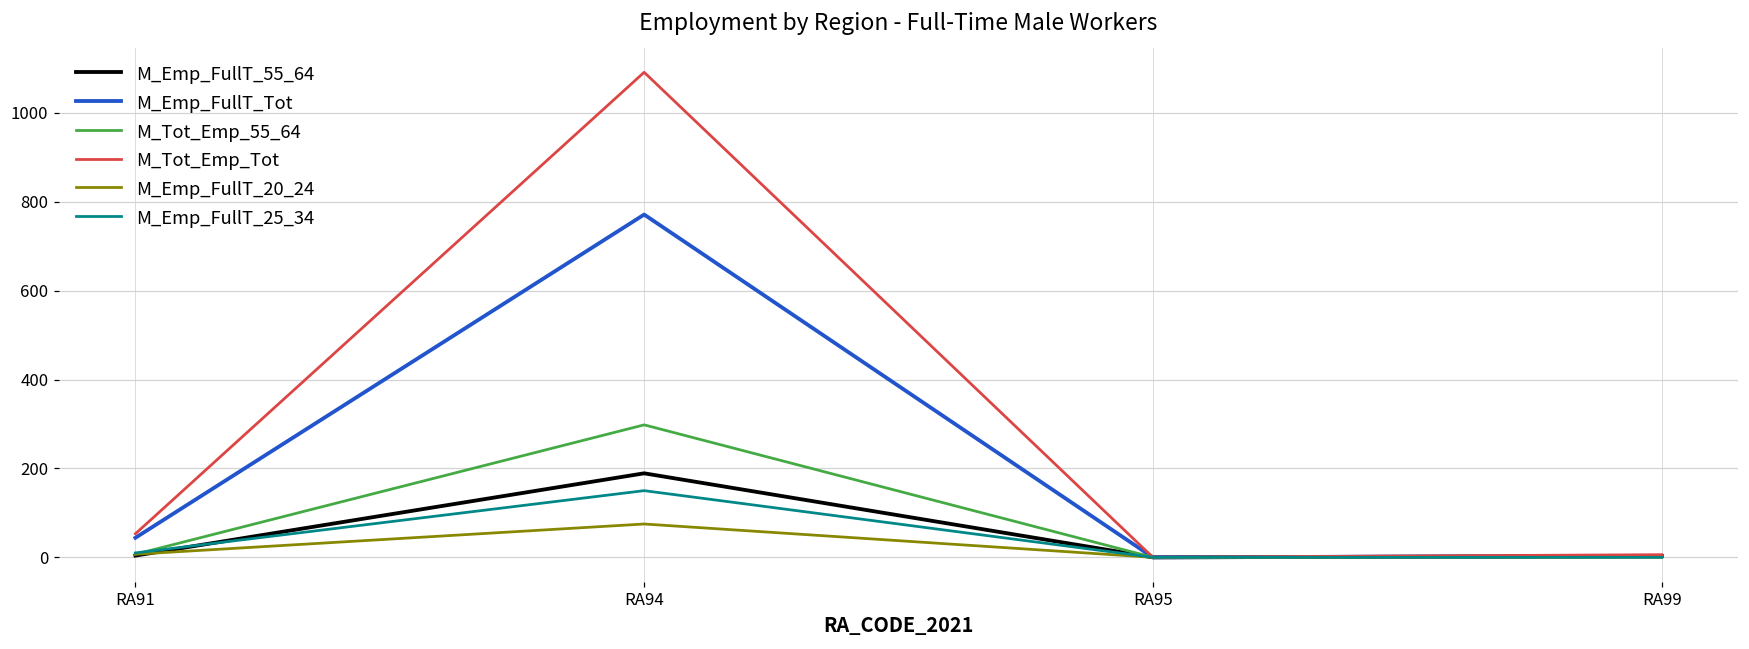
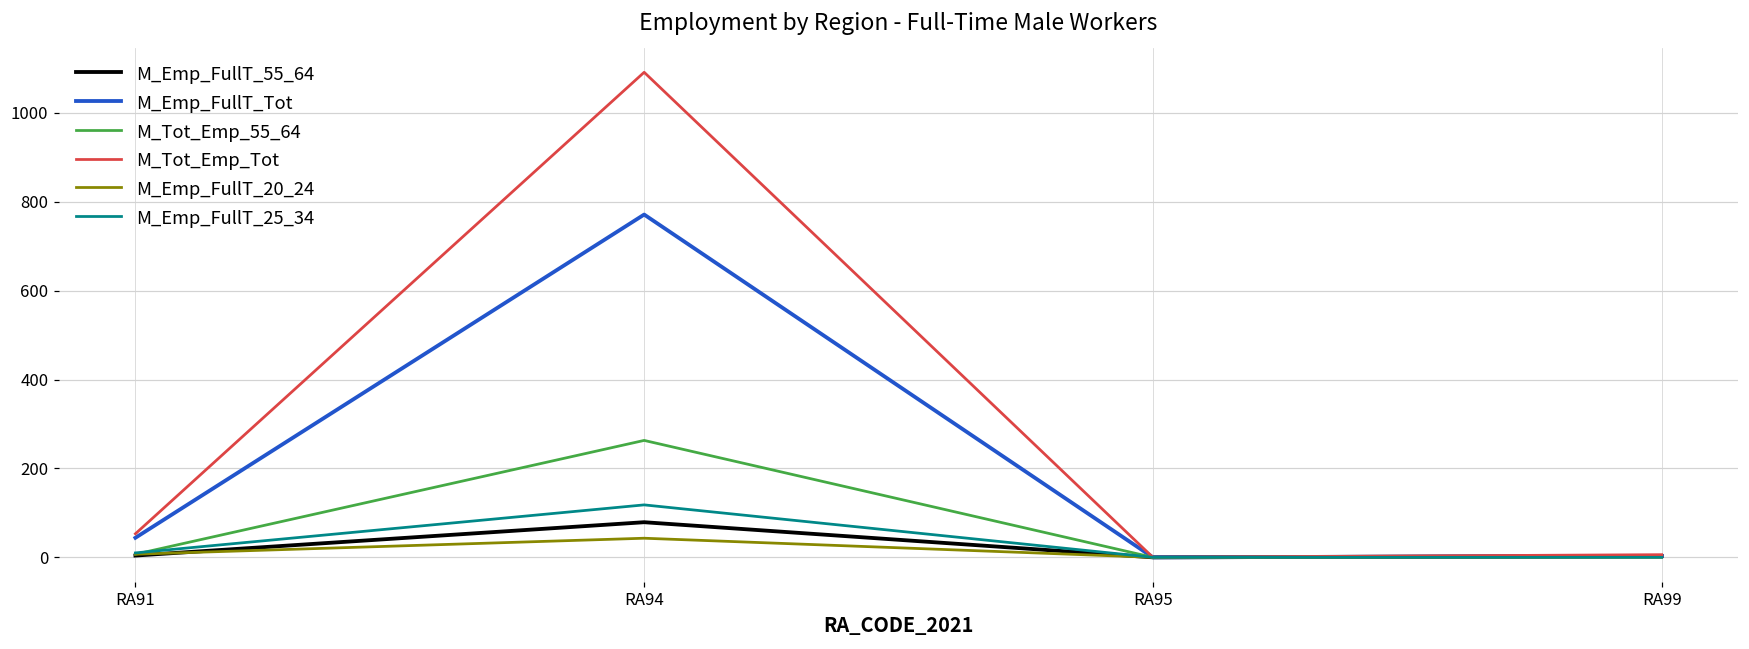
  {
    "M_Emp_FullT_55_64": {
-     "RA94": 190
+     "RA94": 80
    },
    "M_Emp_FullT_Tot": {
      "RA91": 40,
      "RA94": 770
    },
    "M_Tot_Emp_55_64": {
-     "RA94": 300
+     "RA94": 260
    },
    "M_Tot_Emp_Tot": {
      "RA91": 50,
      "RA94": 1090
    },
    "M_Emp_FullT_20_24": {
-     "RA94": 80
+     "RA94": 40
    },
    "M_Emp_FullT_25_34": {
-     "RA94": 150
+     "RA94": 120
    }
  }
